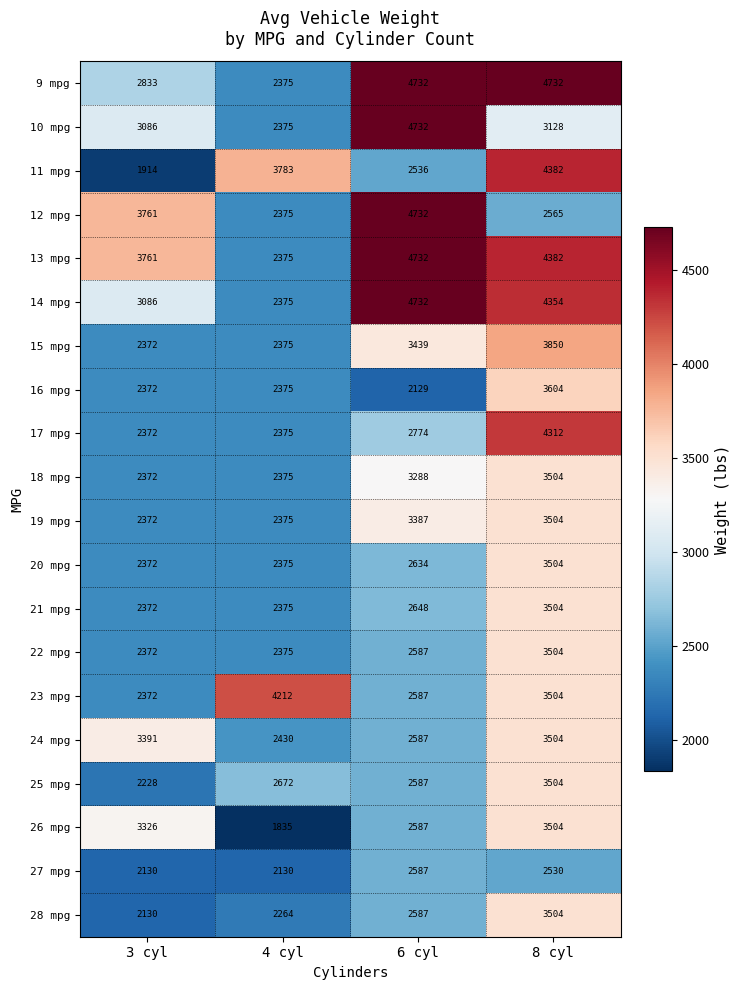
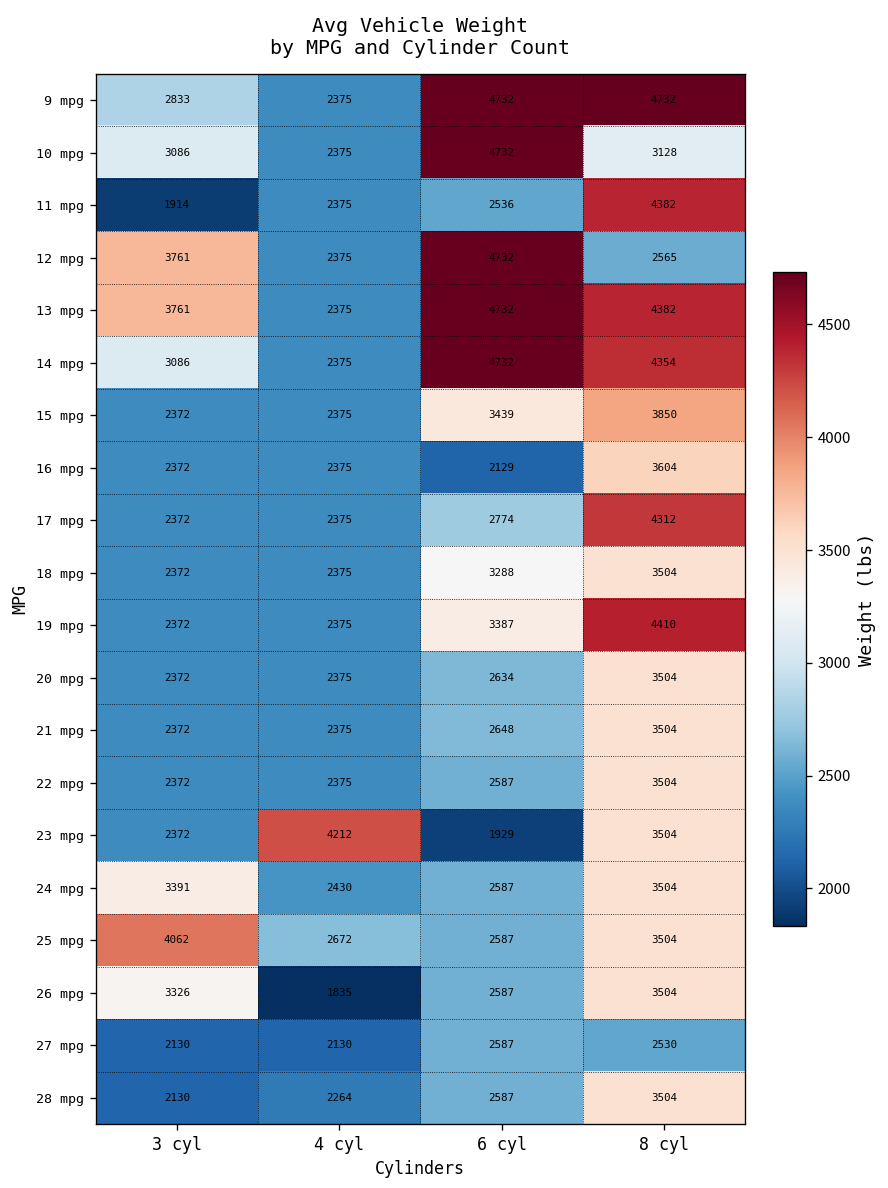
  {
    "9 mpg": {
      "3 cyl": 2833,
      "4 cyl": 2375,
      "6 cyl": 4732,
      "8 cyl": 4732
    },
    "10 mpg": {
      "3 cyl": 3086,
      "4 cyl": 2375,
      "6 cyl": 4732,
      "8 cyl": 3128
    },
    "11 mpg": {
      "3 cyl": 1914,
-     "4 cyl": 3783,
+     "4 cyl": 2375,
      "6 cyl": 2536,
      "8 cyl": 4382
    },
    "12 mpg": {
      "3 cyl": 3761,
      "4 cyl": 2375,
      "6 cyl": 4732,
      "8 cyl": 2565
    },
    "13 mpg": {
      "3 cyl": 3761,
      "4 cyl": 2375,
      "6 cyl": 4732,
      "8 cyl": 4382
    },
    "14 mpg": {
      "3 cyl": 3086,
      "4 cyl": 2375,
      "6 cyl": 4732,
      "8 cyl": 4354
    },
    "15 mpg": {
      "3 cyl": 2372,
      "4 cyl": 2375,
      "6 cyl": 3439,
      "8 cyl": 3850
    },
    "16 mpg": {
      "3 cyl": 2372,
      "4 cyl": 2375,
      "6 cyl": 2129,
      "8 cyl": 3604
    },
    "17 mpg": {
      "3 cyl": 2372,
      "4 cyl": 2375,
      "6 cyl": 2774,
      "8 cyl": 4312
    },
    "18 mpg": {
      "3 cyl": 2372,
      "4 cyl": 2375,
      "6 cyl": 3288,
      "8 cyl": 3504
    },
    "19 mpg": {
      "3 cyl": 2372,
      "4 cyl": 2375,
      "6 cyl": 3387,
-     "8 cyl": 3504
+     "8 cyl": 4410
    },
    "20 mpg": {
      "3 cyl": 2372,
      "4 cyl": 2375,
      "6 cyl": 2634,
      "8 cyl": 3504
    },
    "21 mpg": {
      "3 cyl": 2372,
      "4 cyl": 2375,
      "6 cyl": 2648,
      "8 cyl": 3504
    },
    "22 mpg": {
      "3 cyl": 2372,
      "4 cyl": 2375,
      "6 cyl": 2587,
      "8 cyl": 3504
    },
    "23 mpg": {
      "3 cyl": 2372,
      "4 cyl": 4212,
-     "6 cyl": 2587,
+     "6 cyl": 1929,
      "8 cyl": 3504
    },
    "24 mpg": {
      "3 cyl": 3391,
      "4 cyl": 2430,
      "6 cyl": 2587,
      "8 cyl": 3504
    },
    "25 mpg": {
-     "3 cyl": 2228,
+     "3 cyl": 4062,
      "4 cyl": 2672,
      "6 cyl": 2587,
      "8 cyl": 3504
    },
    "26 mpg": {
      "3 cyl": 3326,
      "4 cyl": 1835,
      "6 cyl": 2587,
      "8 cyl": 3504
    },
    "27 mpg": {
      "3 cyl": 2130,
      "4 cyl": 2130,
      "6 cyl": 2587,
      "8 cyl": 2530
    },
    "28 mpg": {
      "3 cyl": 2130,
      "4 cyl": 2264,
      "6 cyl": 2587,
      "8 cyl": 3504
    }
  }
